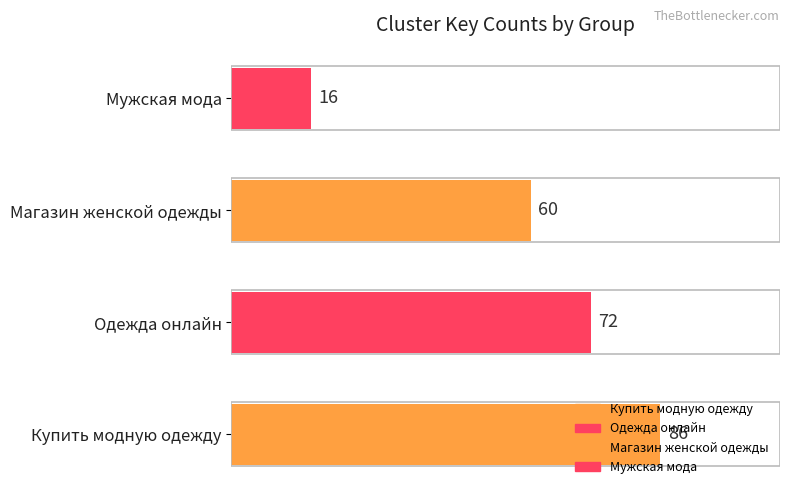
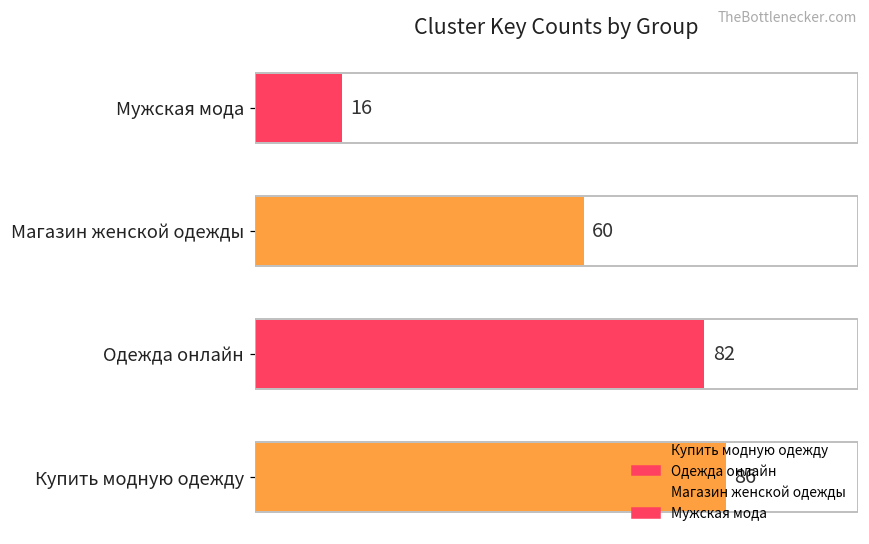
  {
    "Мужская мода": 16,
    "Магазин женской одежды": 60,
-   "Одежда онлайн": 72,
+   "Одежда онлайн": 82,
    "Купить модную одежду": 86
  }
